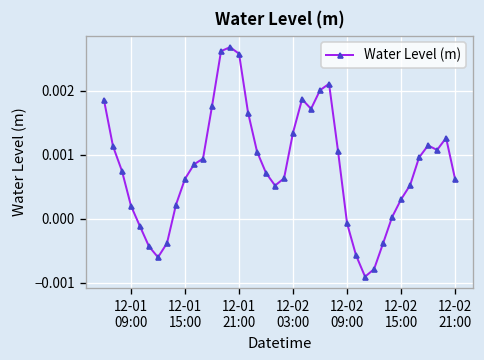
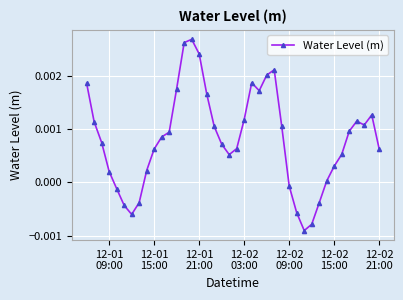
  {
    "12-01 09:00": 0.0002,
    "12-01 15:00": 0.0006,
-   "12-01 21:00": 0.0026,
-   "12-02 03:00": 0.0013,
+   "12-01 21:00": 0.0024,
+   "12-02 03:00": 0.0012,
    "12-02 09:00": -0.0001,
    "12-02 15:00": 0.0003,
    "12-02 21:00": 0.0006
  }
